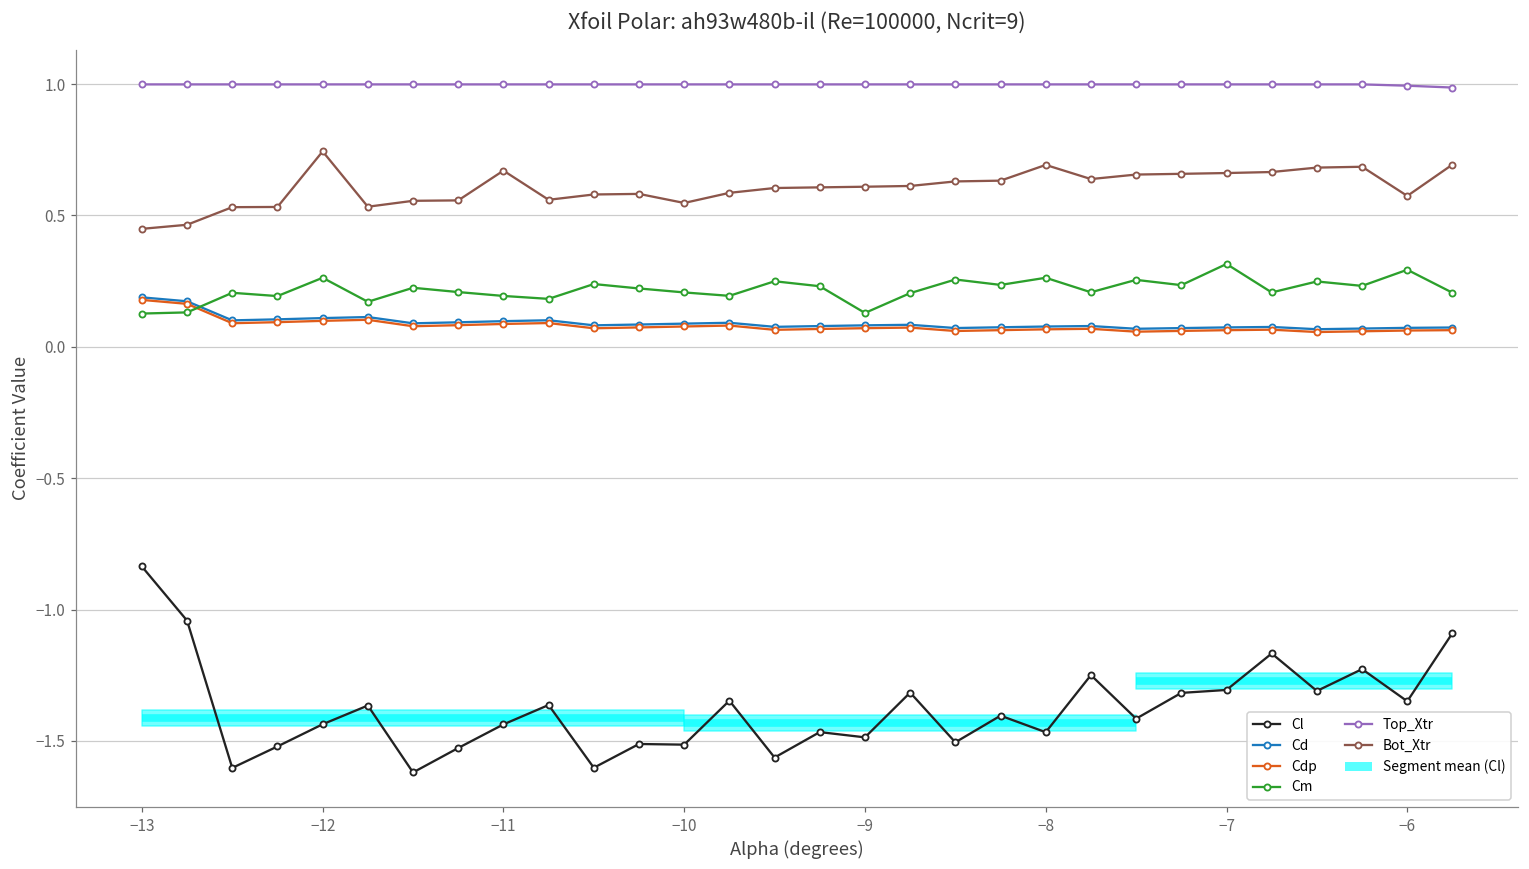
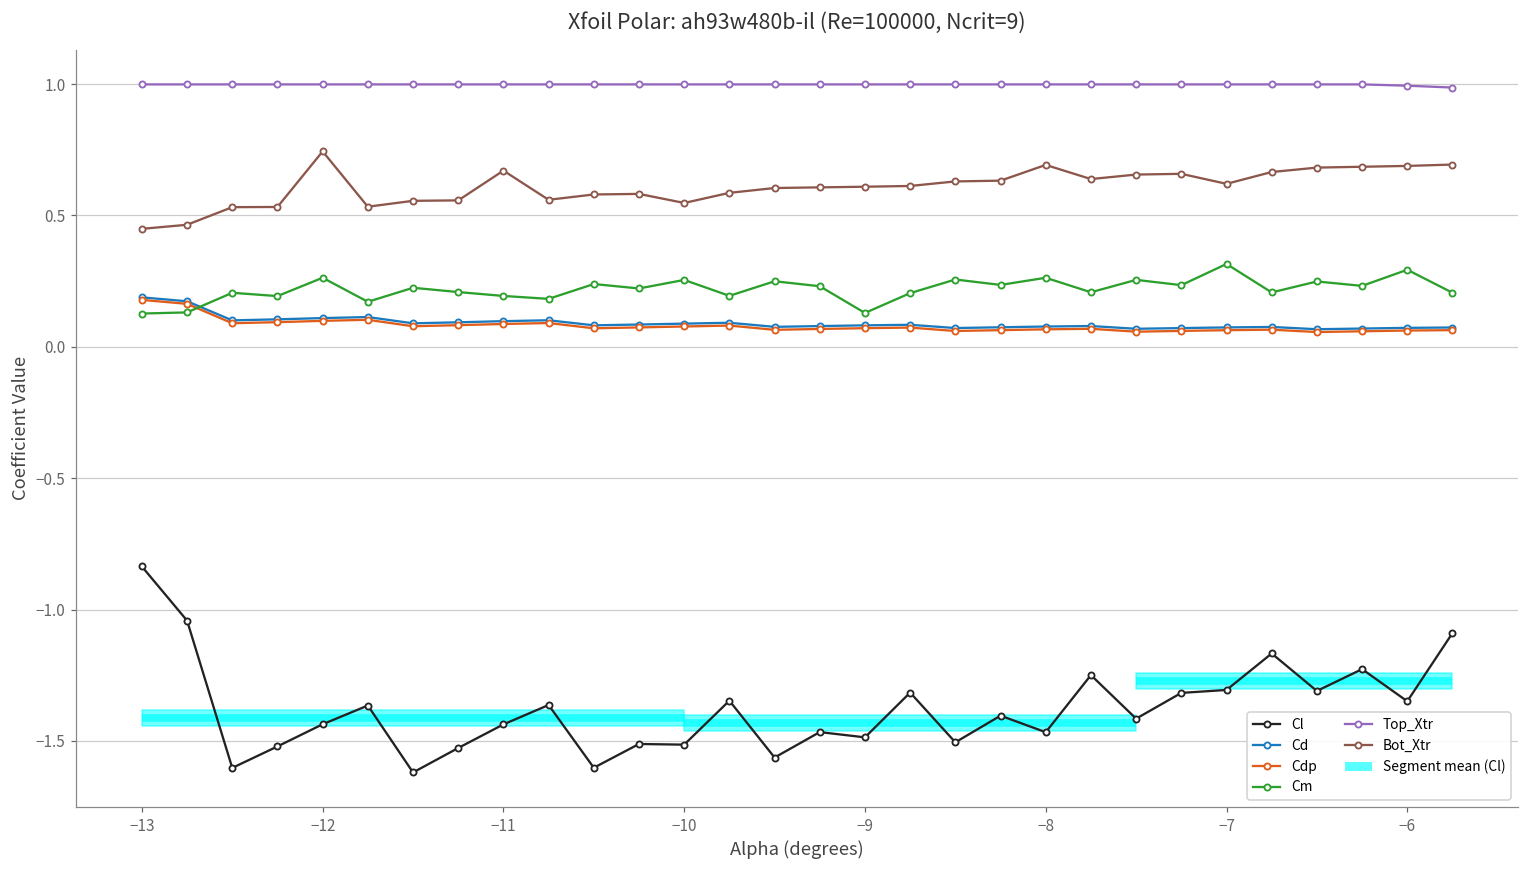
  {
    "Cl": {
      "−13": -0.84,
      "−12": -1.44,
      "−11": -1.44,
      "−10": -1.51,
      "−9": -1.49,
      "−8": -1.47,
      "−7": -1.31,
      "−6": -1.35
    },
    "Cd": {
      "−10": 0.09,
      "−8": 0.08
    },
    "Cdp": {
      "−10": 0.08,
      "−8": 0.07
    },
    "Cm": {
      "−13": 0.13,
      "−12": 0.26,
      "−11": 0.19,
-     "−10": 0.21,
+     "−10": 0.25,
      "−9": 0.13,
      "−8": 0.26,
      "−7": 0.32,
      "−6": 0.29
    },
    "Top_Xtr": {
      "−13": 1.00,
      "−12": 1.00,
      "−11": 1.00,
      "−10": 1.00,
      "−9": 1.00,
      "−8": 1.00,
      "−7": 1.00,
      "−6": 0.99
    },
    "Bot_Xtr": {
      "−13": 0.45,
      "−12": 0.74,
      "−11": 0.67,
      "−10": 0.55,
      "−9": 0.61,
      "−8": 0.69,
-     "−7": 0.66,
-     "−6": 0.57
+     "−7": 0.62,
+     "−6": 0.69
    }
  }
